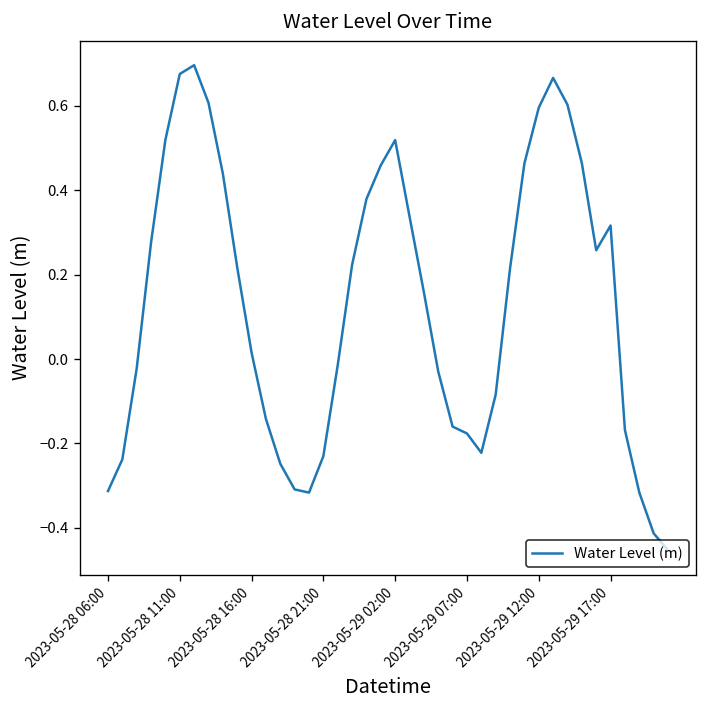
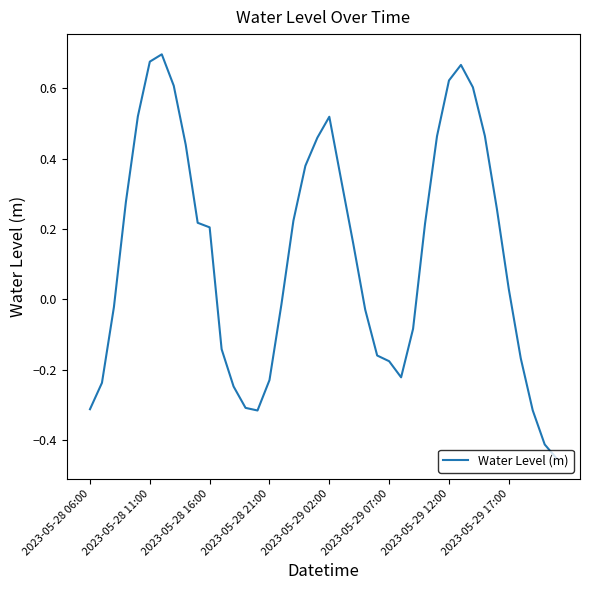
  {
    "2023-05-28 06:00": -0.31,
    "2023-05-28 11:00": 0.68,
-   "2023-05-28 16:00": 0.02,
+   "2023-05-28 16:00": 0.20,
    "2023-05-28 21:00": -0.23,
    "2023-05-29 02:00": 0.52,
    "2023-05-29 07:00": -0.18,
-   "2023-05-29 12:00": 0.60,
-   "2023-05-29 17:00": 0.32
+   "2023-05-29 12:00": 0.62,
+   "2023-05-29 17:00": 0.03
  }
